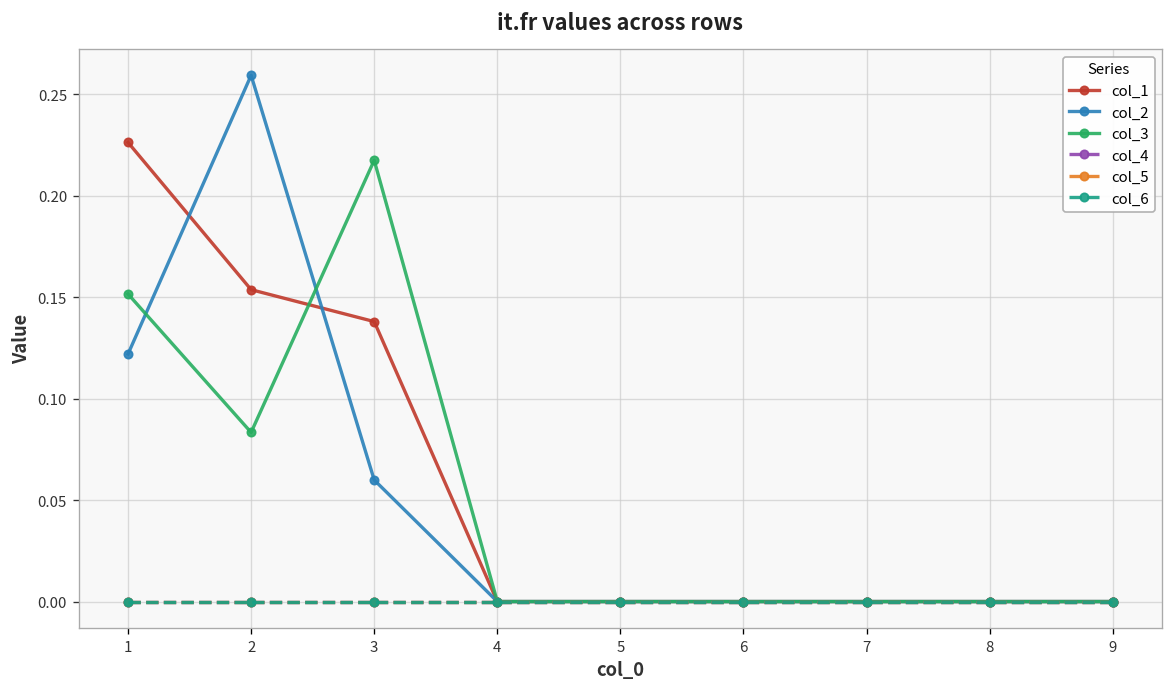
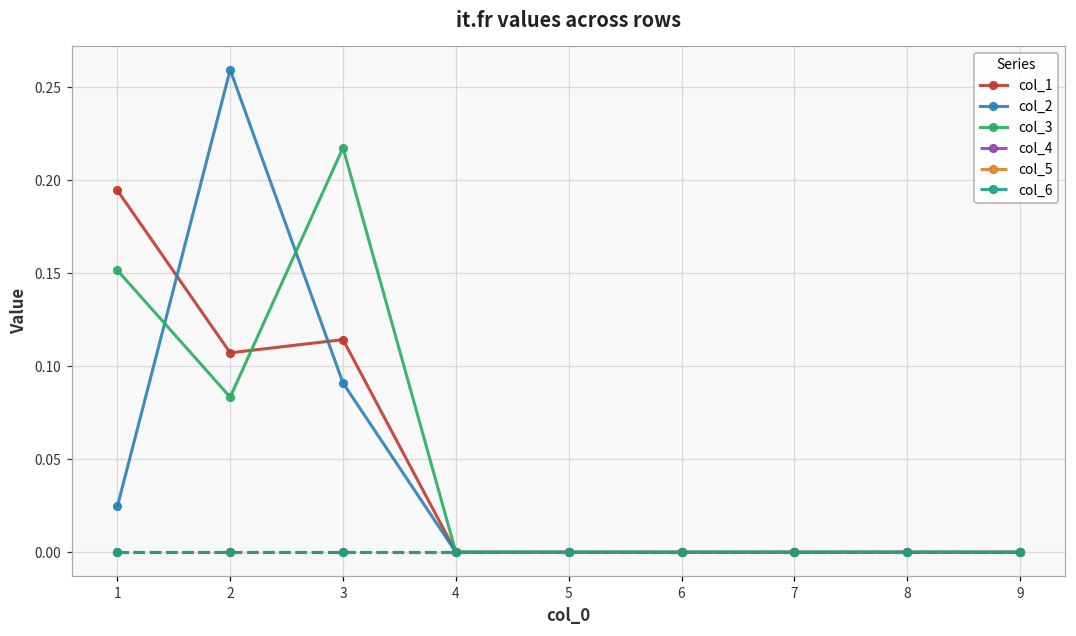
  {
    "col_1": {
-     "1": 0.226,
-     "2": 0.154,
-     "3": 0.138
+     "1": 0.194,
+     "2": 0.107,
+     "3": 0.114
    },
    "col_2": {
-     "1": 0.122,
+     "1": 0.025,
      "2": 0.259,
-     "3": 0.060
+     "3": 0.091
    }
  }
